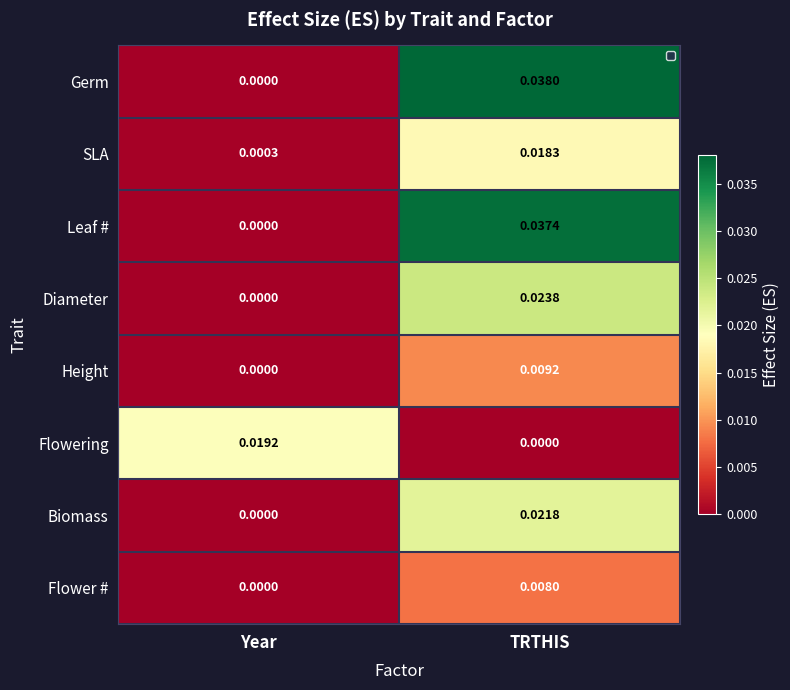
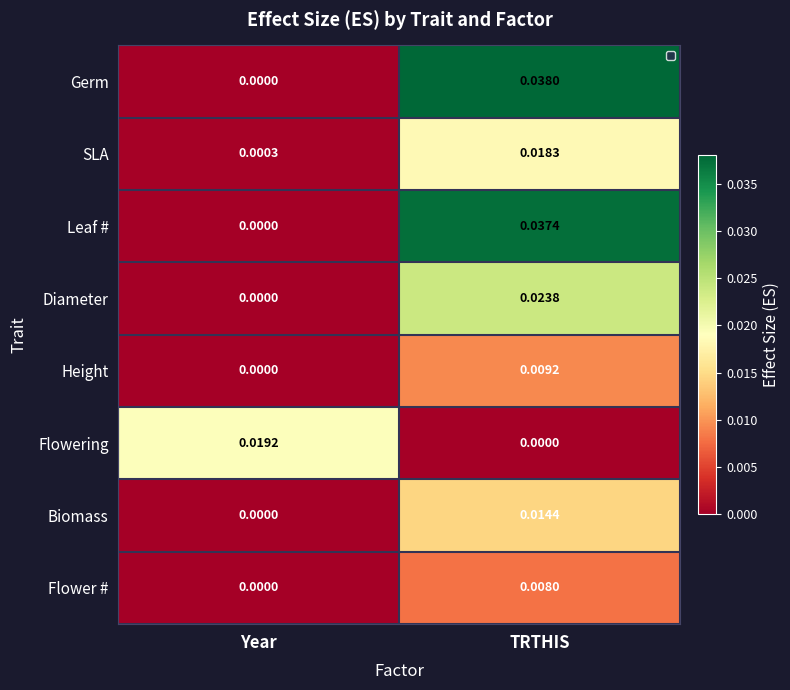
  {
    "Germ": {
      "Year": 0.0000,
      "TRTHIS": 0.0380
    },
    "SLA": {
      "Year": 0.0003,
      "TRTHIS": 0.0183
    },
    "Leaf #": {
      "Year": 0.0000,
      "TRTHIS": 0.0374
    },
    "Diameter": {
      "Year": 0.0000,
      "TRTHIS": 0.0238
    },
    "Height": {
      "Year": 0.0000,
      "TRTHIS": 0.0092
    },
    "Flowering": {
      "Year": 0.0192,
      "TRTHIS": 0.0000
    },
    "Biomass": {
      "Year": 0.0000,
-     "TRTHIS": 0.0218
+     "TRTHIS": 0.0144
    },
    "Flower #": {
      "Year": 0.0000,
      "TRTHIS": 0.0080
    }
  }
